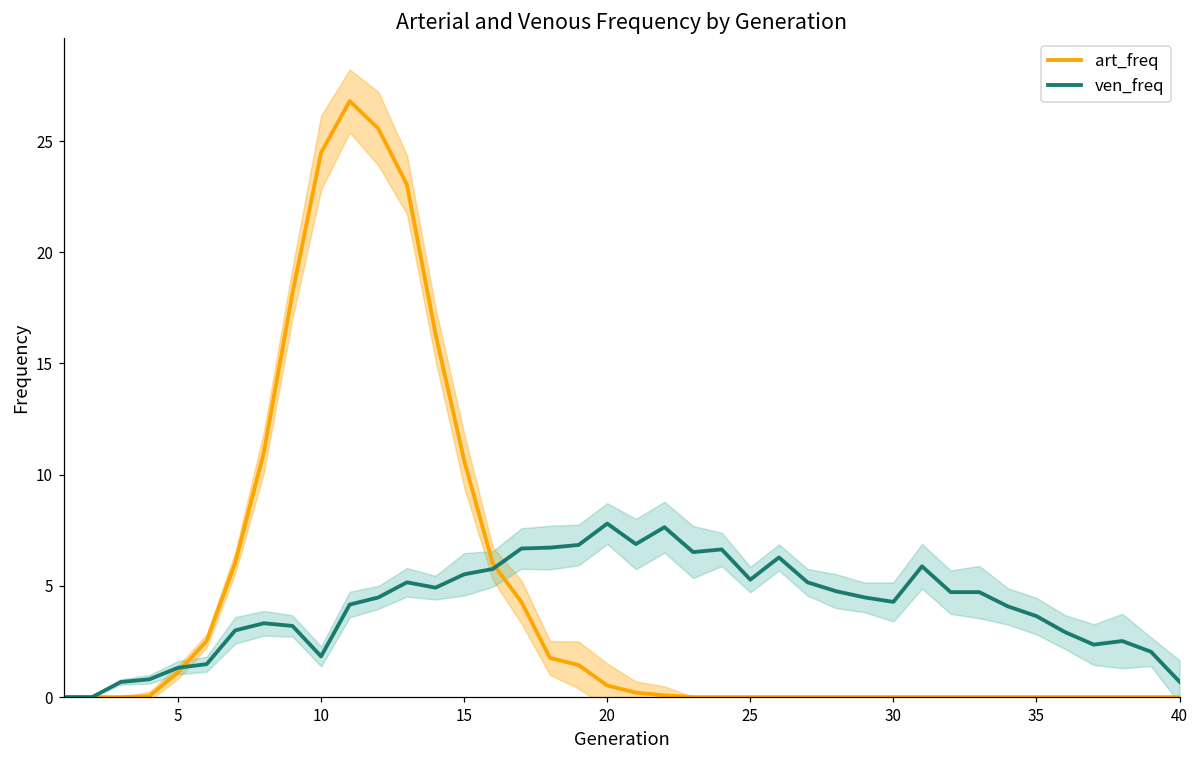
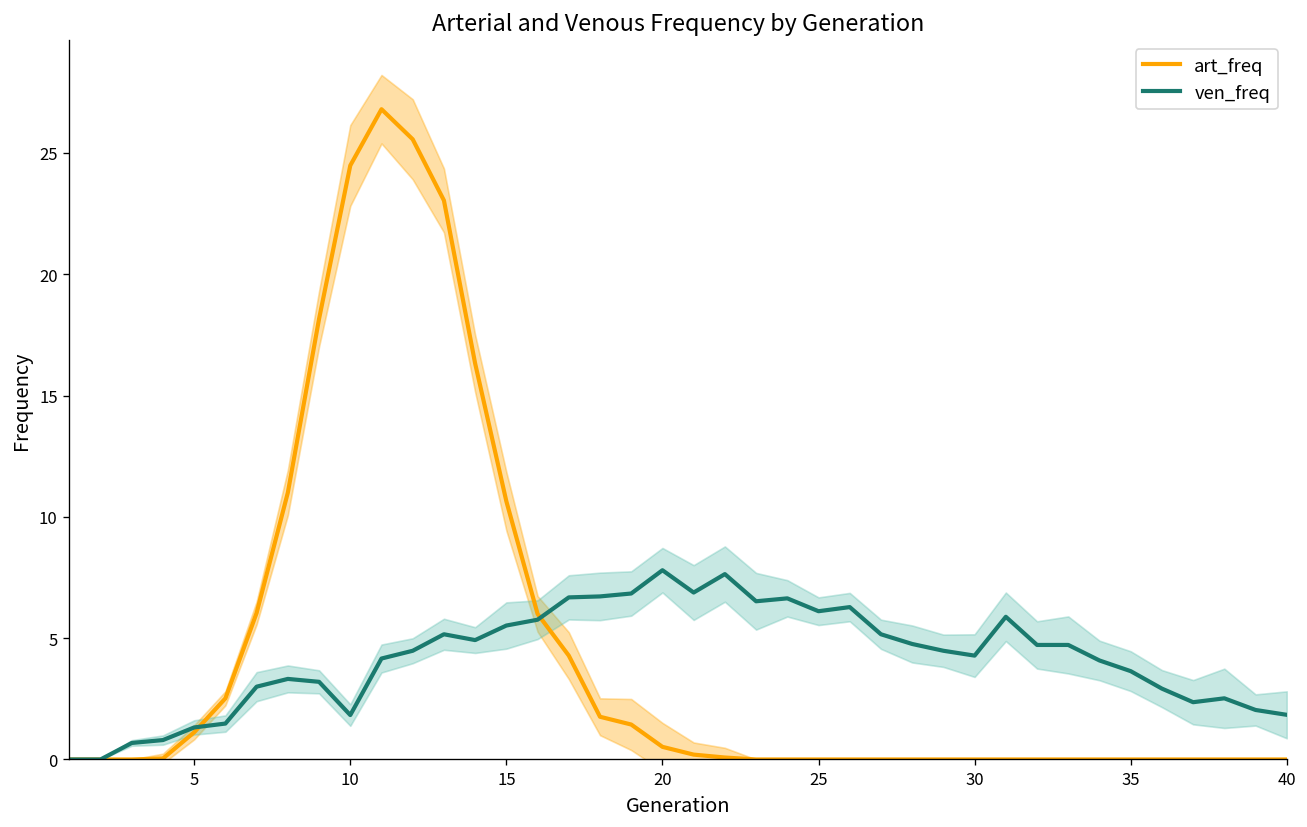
  {
    "ven_freq": {
      "10": 1.8,
      "15": 5.5,
      "20": 7.8,
-     "25": 5.3,
+     "25": 6.1,
      "30": 4.3,
      "35": 3.6,
-     "40": 0.7
+     "40": 1.8
    }
  }
